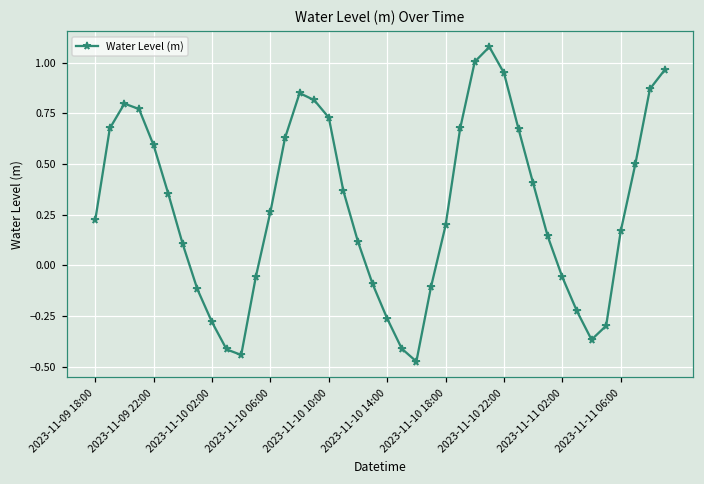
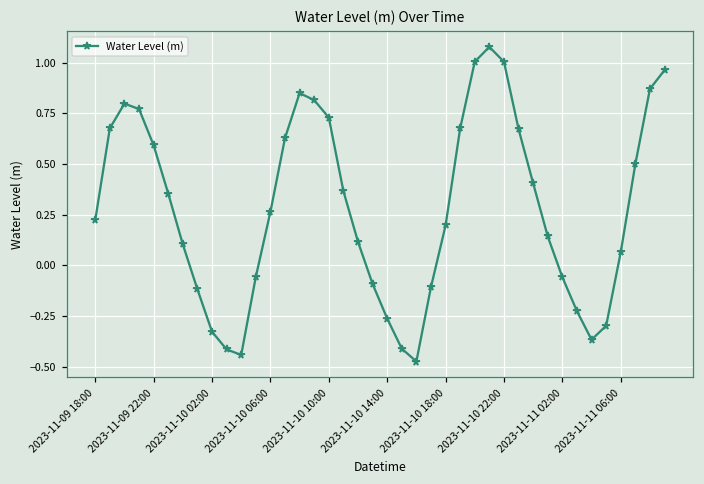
  {
    "2023-11-09 18:00": 0.22,
    "2023-11-09 22:00": 0.59,
-   "2023-11-10 02:00": -0.28,
+   "2023-11-10 02:00": -0.33,
    "2023-11-10 06:00": 0.26,
    "2023-11-10 10:00": 0.73,
    "2023-11-10 14:00": -0.26,
    "2023-11-10 18:00": 0.20,
-   "2023-11-10 22:00": 0.95,
+   "2023-11-10 22:00": 1.00,
    "2023-11-11 02:00": -0.06,
-   "2023-11-11 06:00": 0.17
+   "2023-11-11 06:00": 0.06
  }
